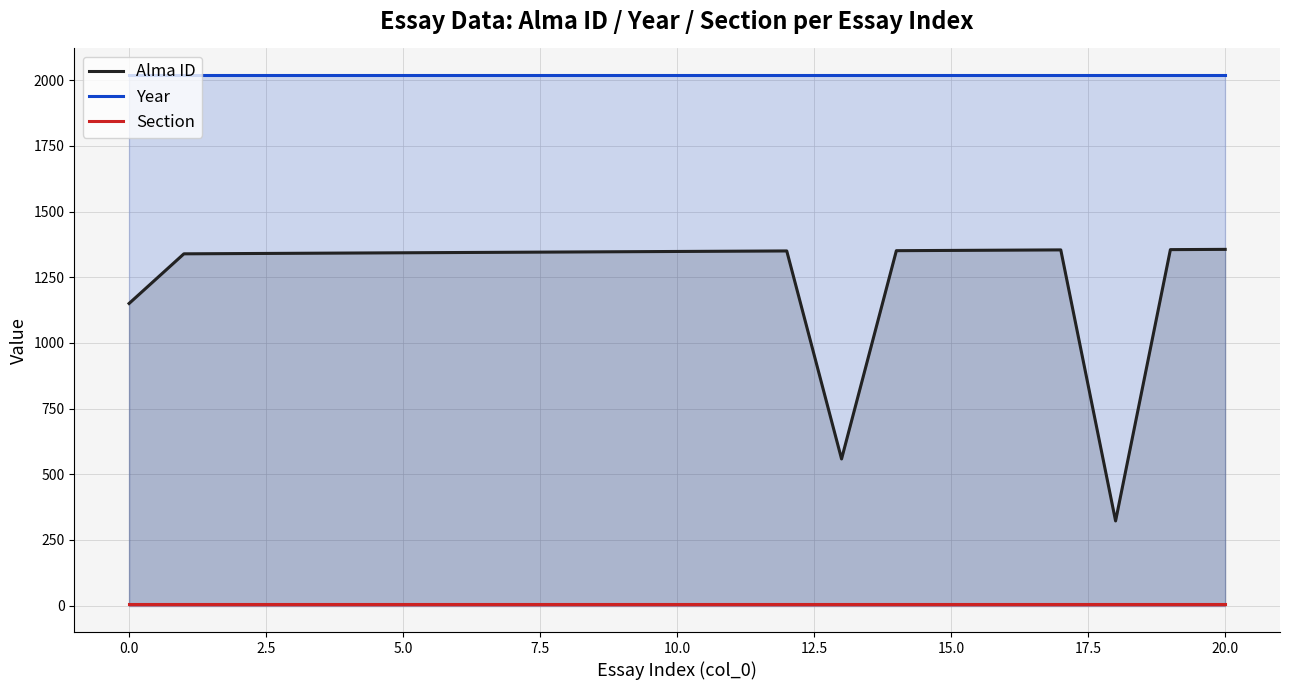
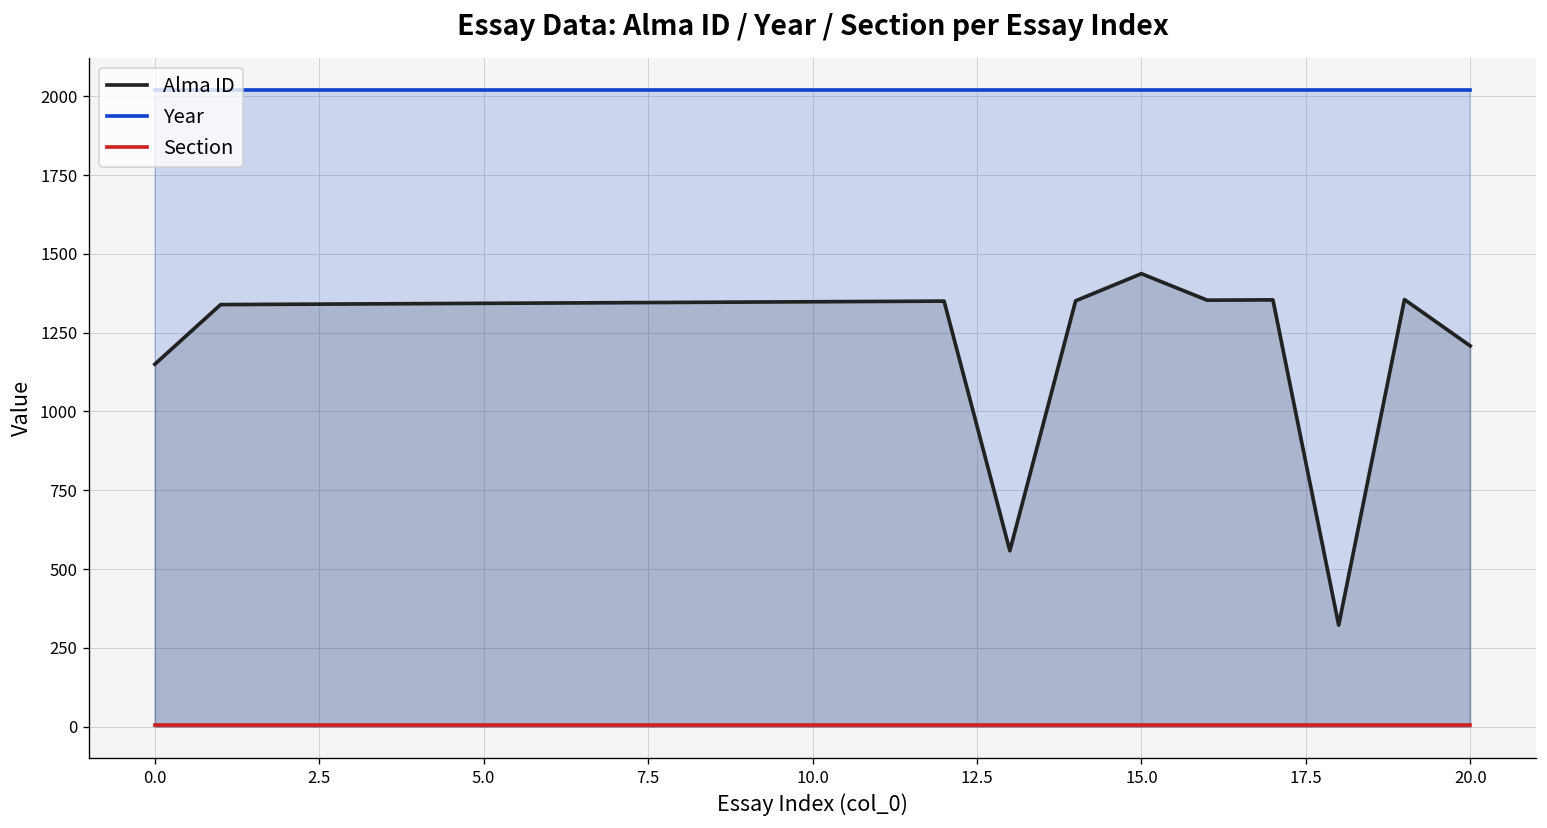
  {
    "Alma ID": {
      "0.0": 1150,
      "5.0": 1340,
      "10.0": 1350,
-     "15.0": 1350,
-     "20.0": 1360
+     "15.0": 1440,
+     "20.0": 1210
    },
    "Year": {
      "5.0": 2020,
      "10.0": 2020,
      "15.0": 2020,
      "20.0": 2020
    },
    "Section": {
      "0.0": 0,
      "5.0": 0,
      "10.0": 0,
      "15.0": 0,
      "20.0": 0
    }
  }
